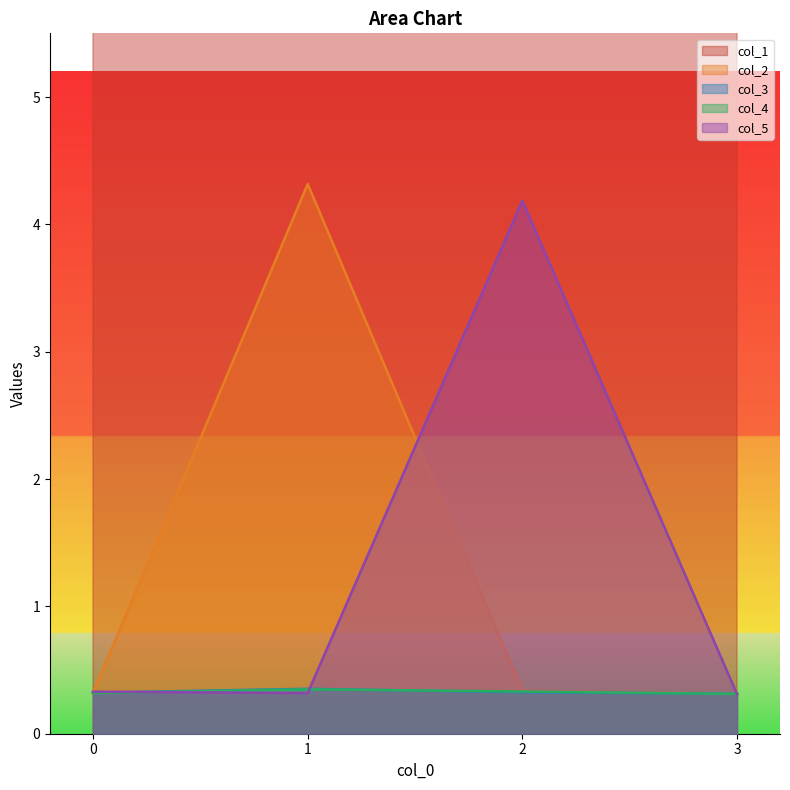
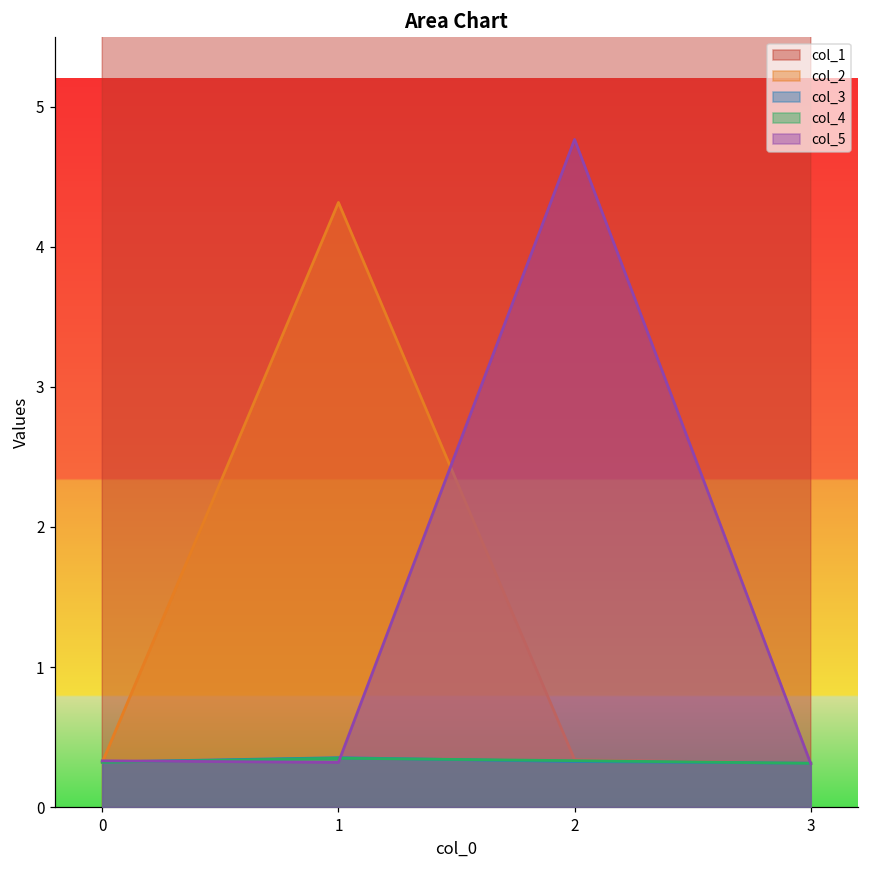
  {
    "col_4": {
      "1": 0.35
    },
    "col_5": {
      "1": 0.32,
-     "2": 4.19
+     "2": 4.77
    }
  }
